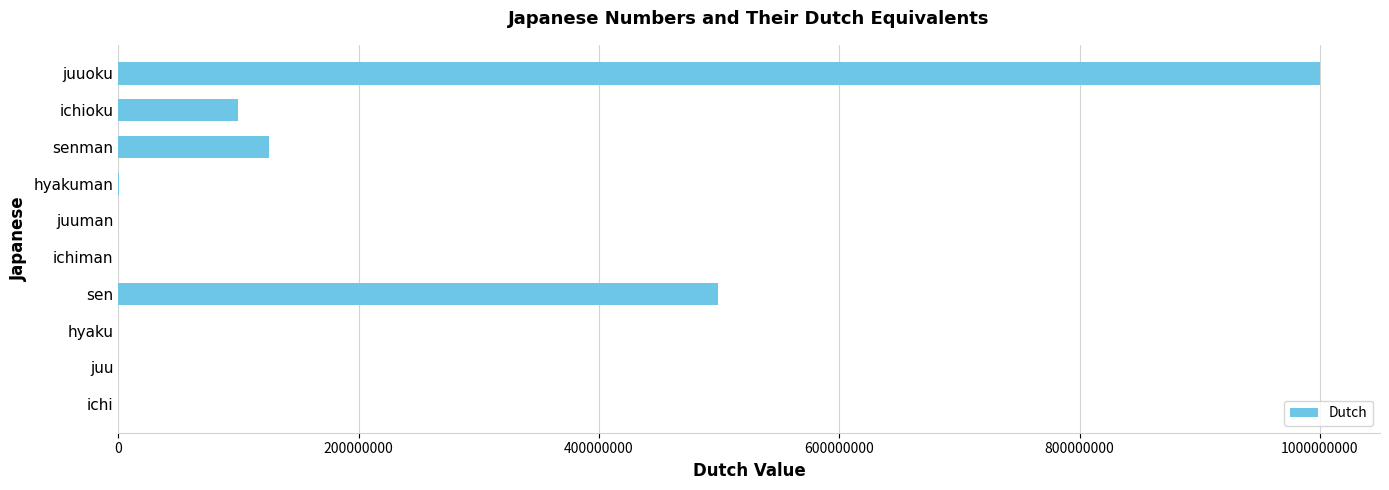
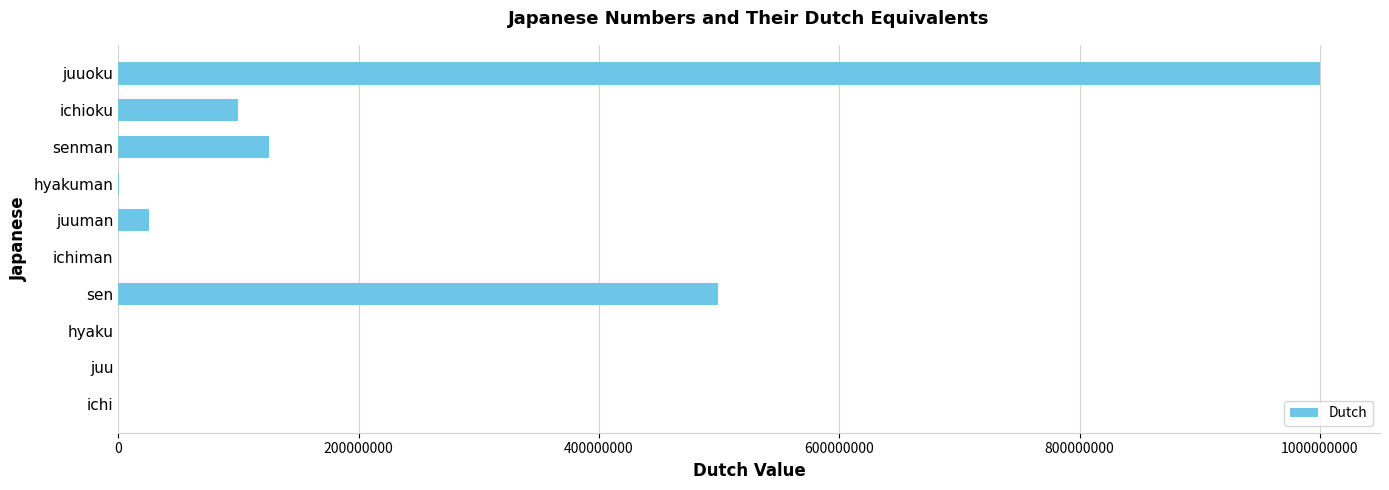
  {
    "juuoku": 1000000000,
    "ichioku": 100000000,
    "senman": 125000000,
-   "juuman": 0,
+   "juuman": 26000000,
    "sen": 499000000
  }
